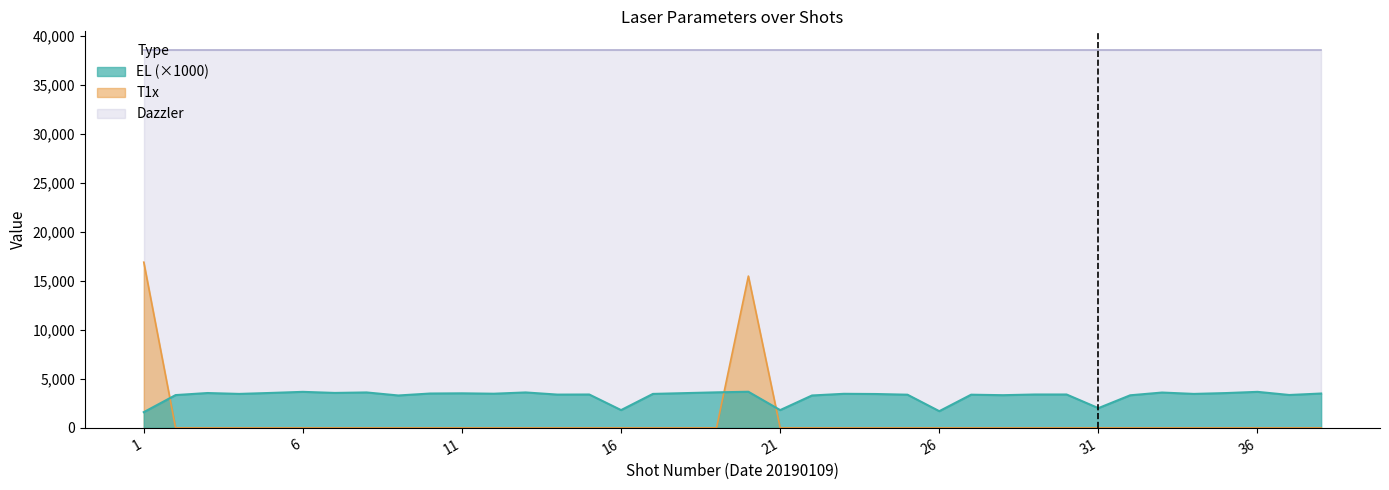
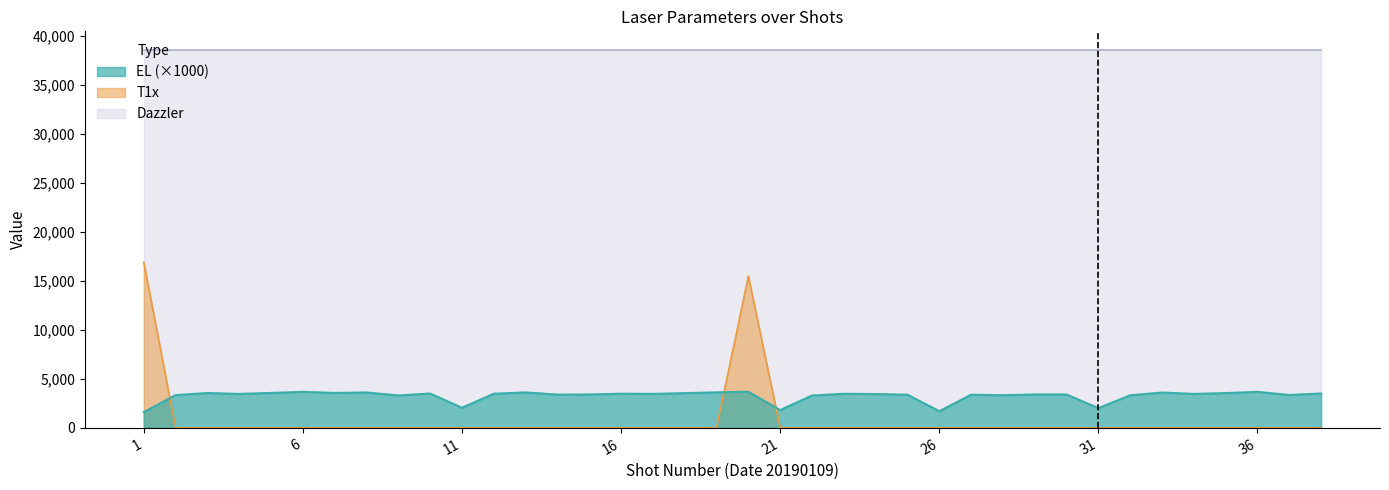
  {
    "Dazzler": {
      "1": "39,000",
      "6": "39,000",
      "11": "39,000",
      "16": "39,000",
      "21": "39,000",
      "26": "39,000",
      "31": "39,000",
      "36": "39,000"
    },
    "T1x": {
      "1": "17,000",
      "6": "0",
      "11": "0",
      "16": "0",
      "21": "0",
      "26": "0",
      "31": "0",
      "36": "0"
    },
    "EL (×1000)": {
      "1": "2,000",
      "6": "4,000",
-     "11": "4,000",
-     "16": "2,000",
+     "11": "2,000",
+     "16": "3,000",
      "21": "2,000",
      "26": "2,000",
      "31": "2,000",
      "36": "4,000"
    }
  }
